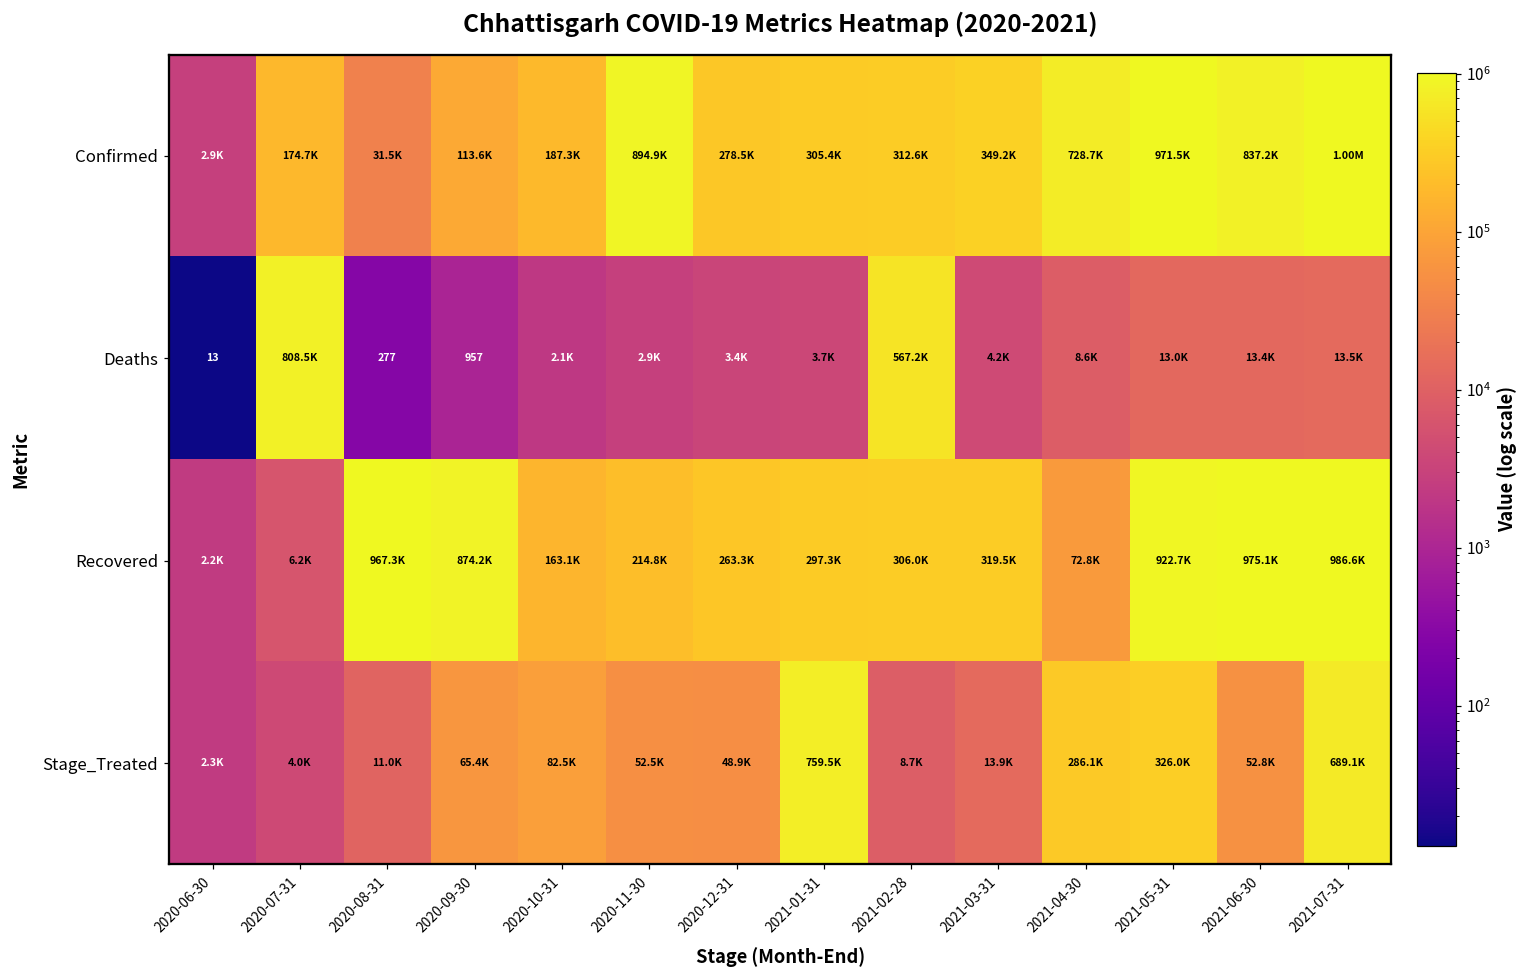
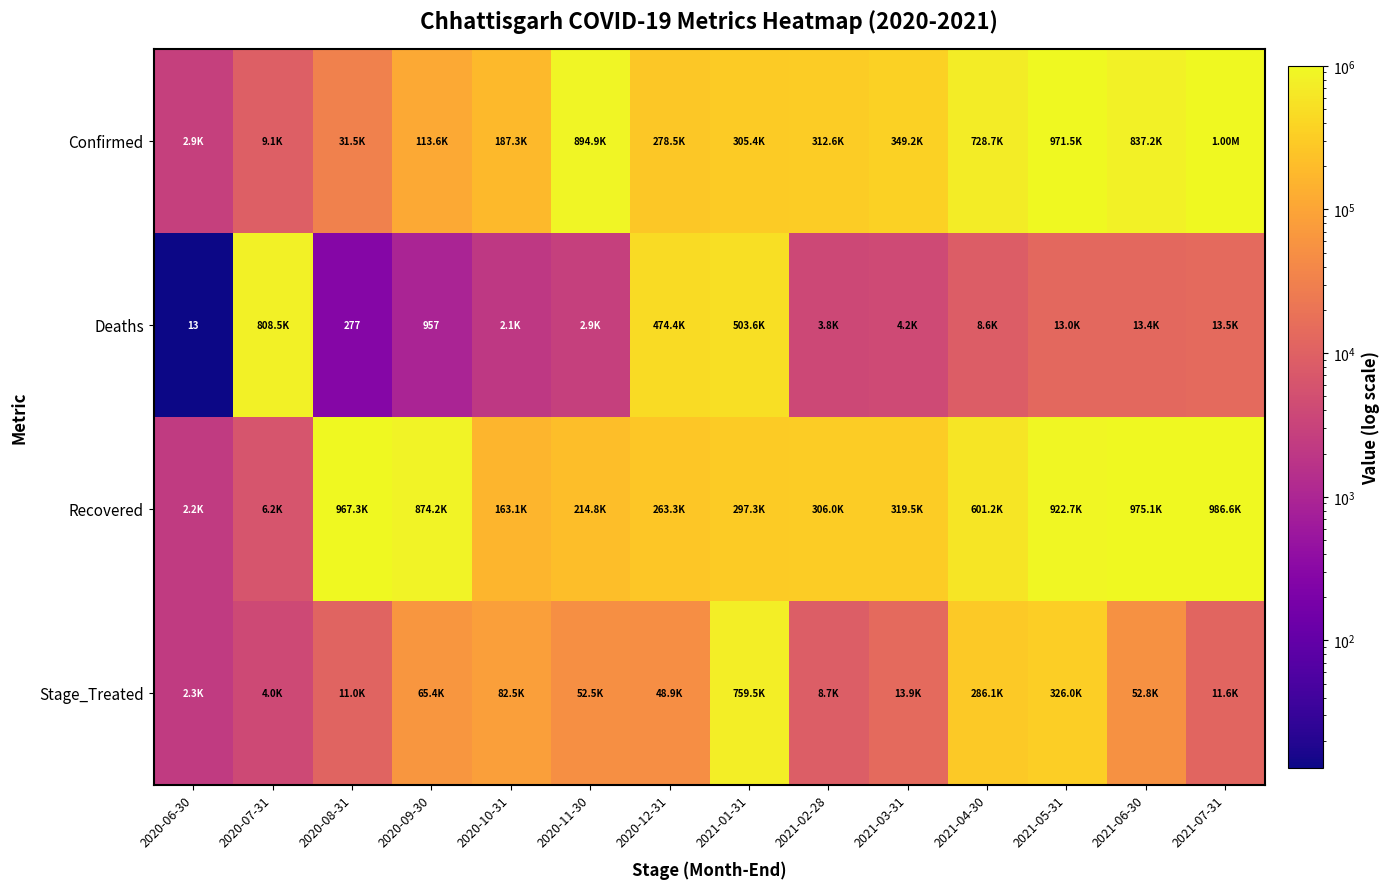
  {
    "Confirmed": {
      "2020-06-30": "2.9K",
-     "2020-07-31": "174.7K",
+     "2020-07-31": "9.1K",
      "2020-08-31": "31.5K",
      "2020-09-30": "113.6K",
      "2020-10-31": "187.3K",
      "2020-11-30": "894.9K",
      "2020-12-31": "278.5K",
      "2021-01-31": "305.4K",
      "2021-02-28": "312.6K",
      "2021-03-31": "349.2K",
      "2021-04-30": "728.7K",
      "2021-05-31": "971.5K",
      "2021-06-30": "837.2K",
      "2021-07-31": "1.00M"
    },
    "Deaths": {
      "2020-06-30": "13",
      "2020-07-31": "808.5K",
      "2020-08-31": "277",
      "2020-09-30": "957",
      "2020-10-31": "2.1K",
      "2020-11-30": "2.9K",
-     "2020-12-31": "3.4K",
-     "2021-01-31": "3.7K",
-     "2021-02-28": "567.2K",
+     "2020-12-31": "474.4K",
+     "2021-01-31": "503.6K",
+     "2021-02-28": "3.8K",
      "2021-03-31": "4.2K",
      "2021-04-30": "8.6K",
      "2021-05-31": "13.0K",
      "2021-06-30": "13.4K",
      "2021-07-31": "13.5K"
    },
    "Recovered": {
      "2020-06-30": "2.2K",
      "2020-07-31": "6.2K",
      "2020-08-31": "967.3K",
      "2020-09-30": "874.2K",
      "2020-10-31": "163.1K",
      "2020-11-30": "214.8K",
      "2020-12-31": "263.3K",
      "2021-01-31": "297.3K",
      "2021-02-28": "306.0K",
      "2021-03-31": "319.5K",
-     "2021-04-30": "72.8K",
+     "2021-04-30": "601.2K",
      "2021-05-31": "922.7K",
      "2021-06-30": "975.1K",
      "2021-07-31": "986.6K"
    },
    "Stage_Treated": {
      "2020-06-30": "2.3K",
      "2020-07-31": "4.0K",
      "2020-08-31": "11.0K",
      "2020-09-30": "65.4K",
      "2020-10-31": "82.5K",
      "2020-11-30": "52.5K",
      "2020-12-31": "48.9K",
      "2021-01-31": "759.5K",
      "2021-02-28": "8.7K",
      "2021-03-31": "13.9K",
      "2021-04-30": "286.1K",
      "2021-05-31": "326.0K",
      "2021-06-30": "52.8K",
-     "2021-07-31": "689.1K"
+     "2021-07-31": "11.6K"
    }
  }
